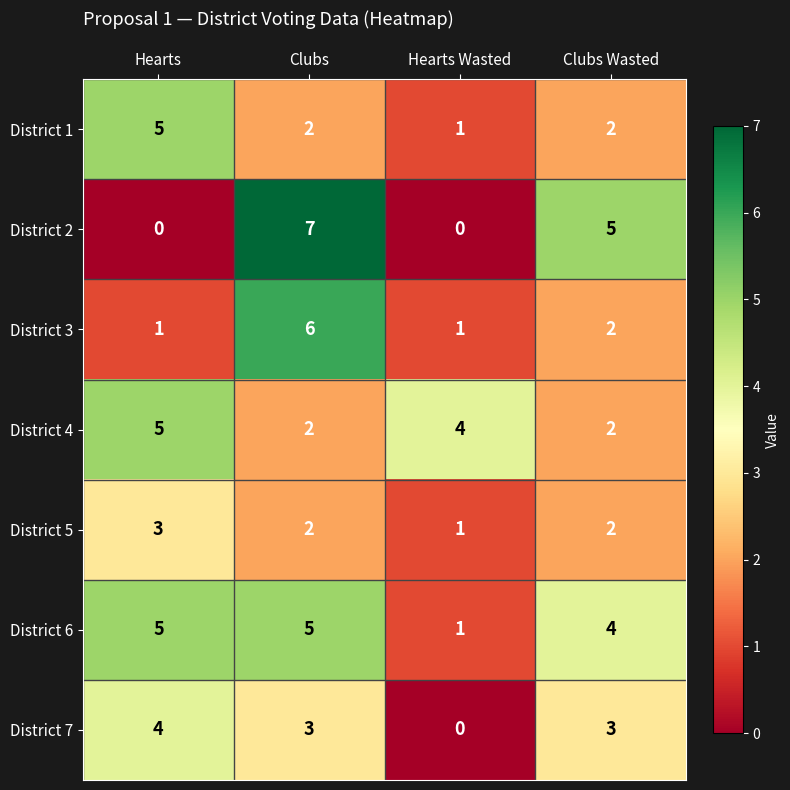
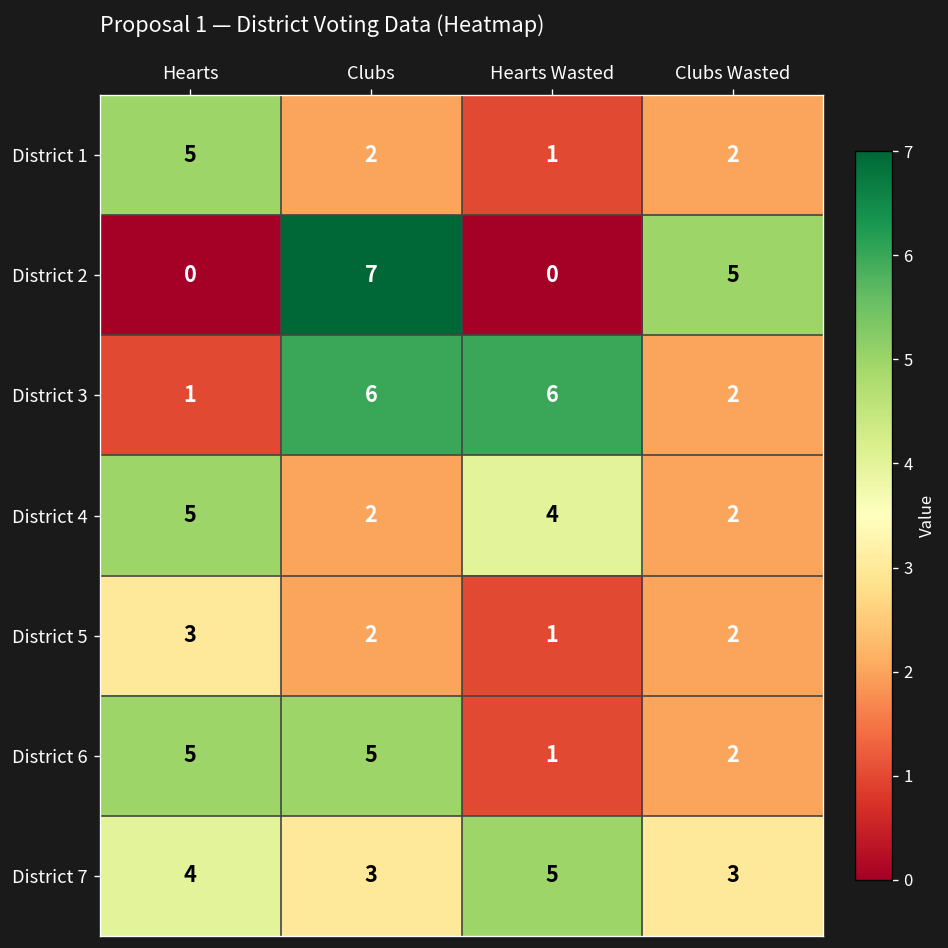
  {
    "District 1": {
      "Hearts": 5,
      "Clubs": 2,
      "Hearts Wasted": 1,
      "Clubs Wasted": 2
    },
    "District 2": {
      "Hearts": 0,
      "Clubs": 7,
      "Hearts Wasted": 0,
      "Clubs Wasted": 5
    },
    "District 3": {
      "Hearts": 1,
      "Clubs": 6,
-     "Hearts Wasted": 1,
+     "Hearts Wasted": 6,
      "Clubs Wasted": 2
    },
    "District 4": {
      "Hearts": 5,
      "Clubs": 2,
      "Hearts Wasted": 4,
      "Clubs Wasted": 2
    },
    "District 5": {
      "Hearts": 3,
      "Clubs": 2,
      "Hearts Wasted": 1,
      "Clubs Wasted": 2
    },
    "District 6": {
      "Hearts": 5,
      "Clubs": 5,
      "Hearts Wasted": 1,
-     "Clubs Wasted": 4
+     "Clubs Wasted": 2
    },
    "District 7": {
      "Hearts": 4,
      "Clubs": 3,
-     "Hearts Wasted": 0,
+     "Hearts Wasted": 5,
      "Clubs Wasted": 3
    }
  }
